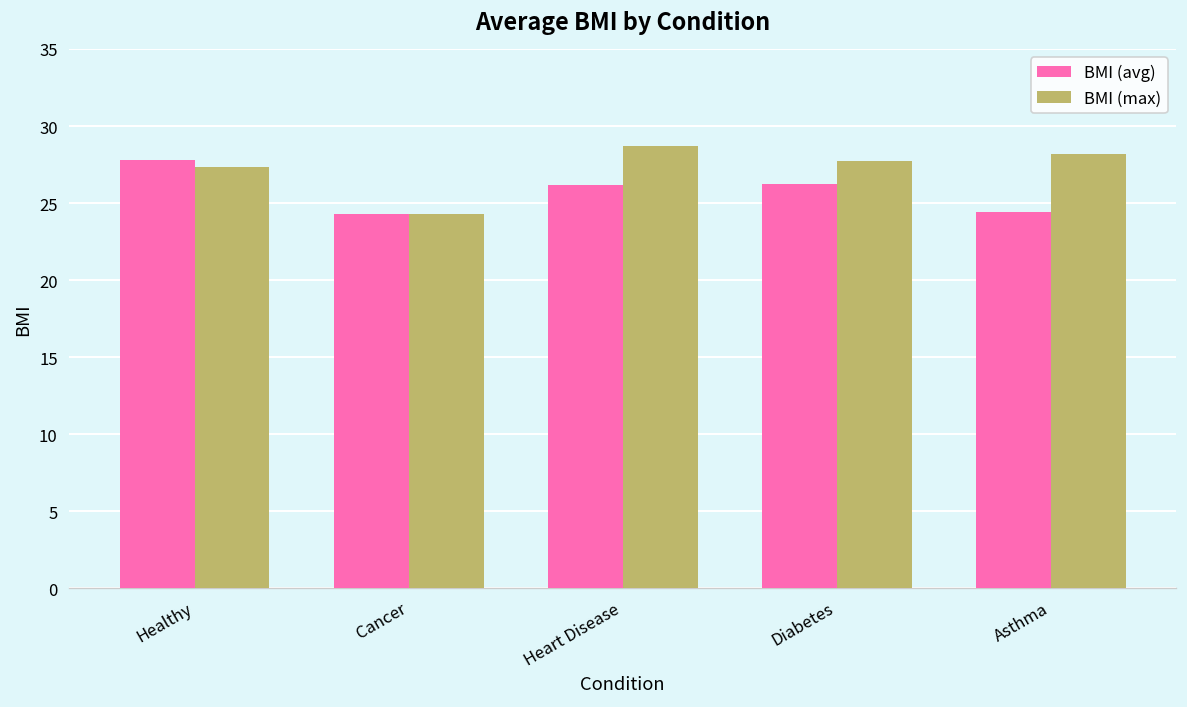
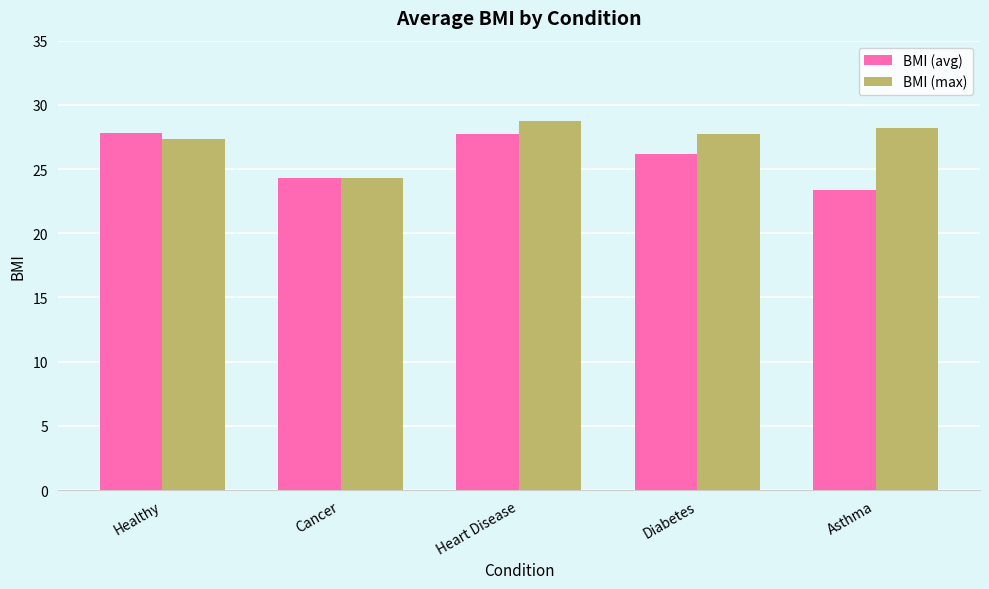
  {
    "BMI (avg)": {
      "Healthy": 27.8,
      "Cancer": 24.3,
-     "Heart Disease": 26.2,
+     "Heart Disease": 27.8,
      "Diabetes": 26.2,
-     "Asthma": 24.4
+     "Asthma": 23.3
    },
    "BMI (max)": {
      "Healthy": 27.4,
      "Cancer": 24.3,
      "Heart Disease": 28.7,
      "Diabetes": 27.8,
      "Asthma": 28.2
    }
  }
